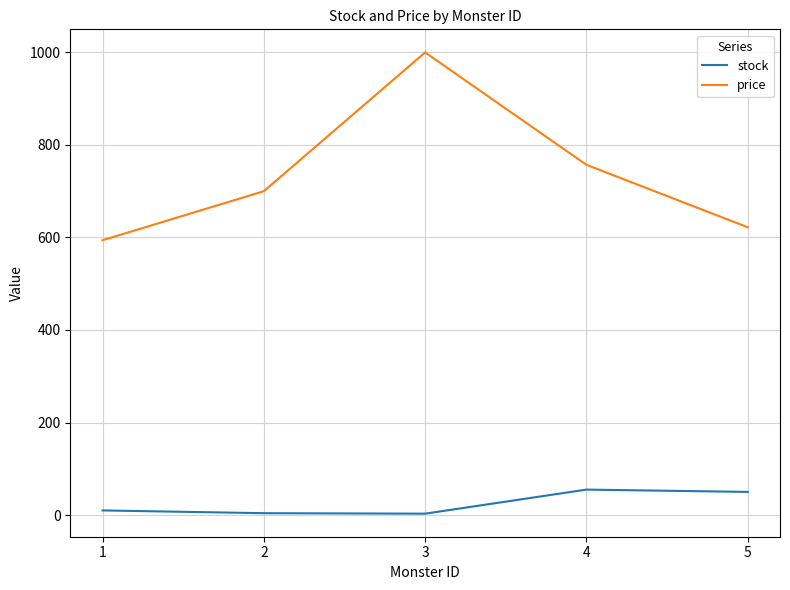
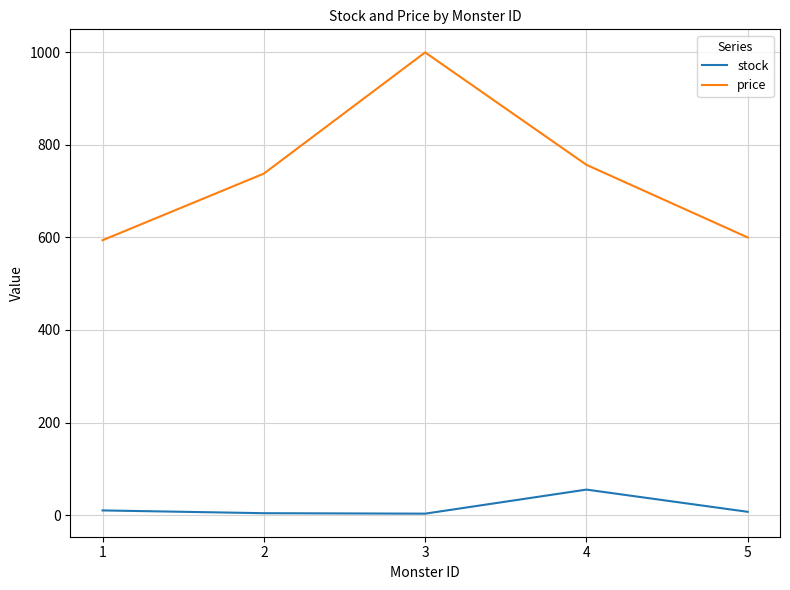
  {
    "stock": {
      "1": 10,
      "2": 0,
      "3": 0,
      "4": 60,
-     "5": 50
+     "5": 10
    },
    "price": {
      "1": 590,
-     "2": 700,
+     "2": 740,
      "3": 1000,
      "4": 760,
-     "5": 620
+     "5": 600
    }
  }
